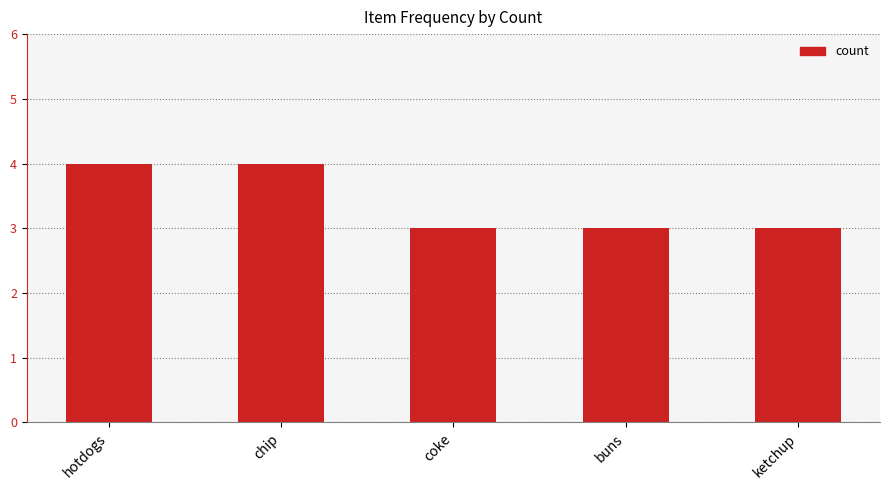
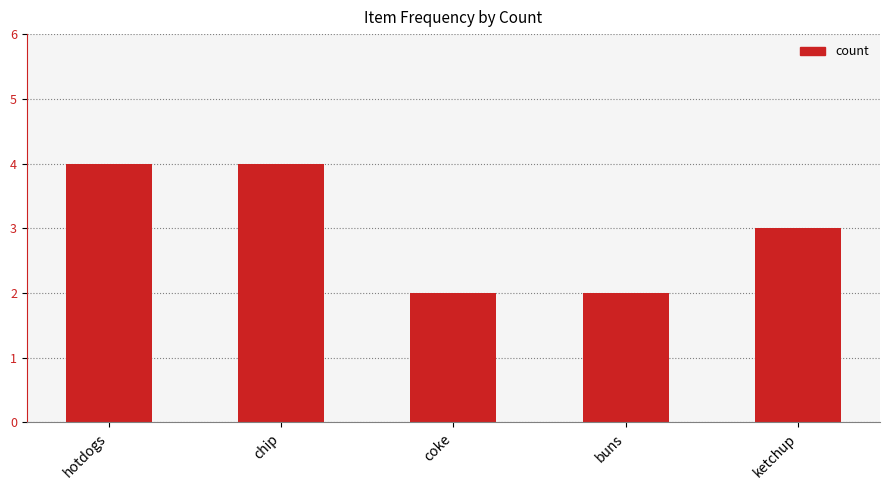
  {
    "hotdogs": 4,
    "chip": 4,
-   "coke": 3,
-   "buns": 3,
+   "coke": 2,
+   "buns": 2,
    "ketchup": 3
  }
